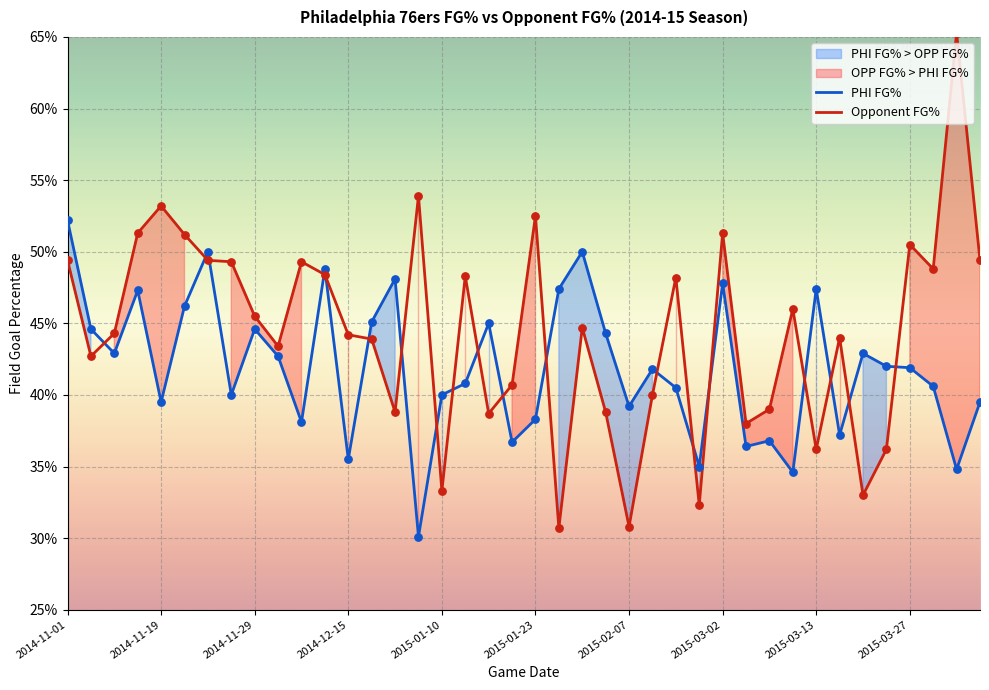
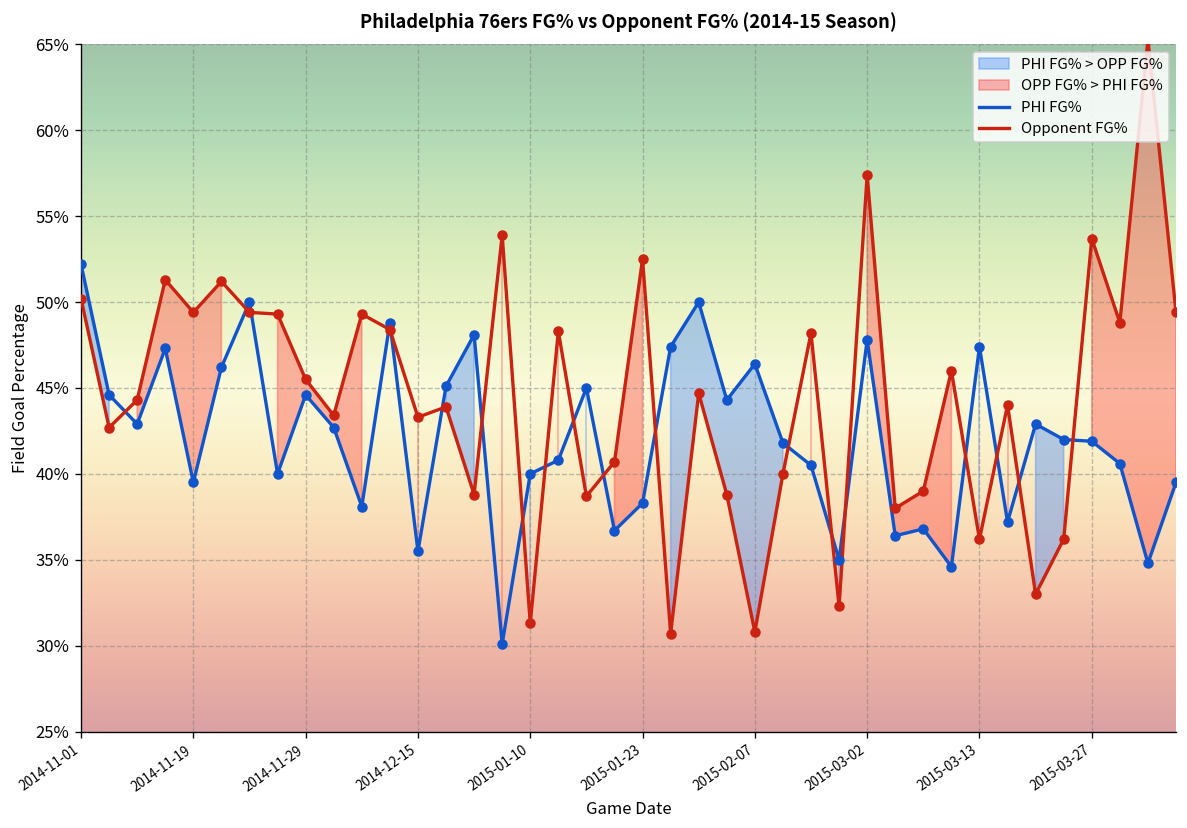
  {
    "PHI FG%": {
      "2014-11-01": "52.2%",
      "2014-11-19": "39.5%",
      "2014-11-29": "44.6%",
      "2014-12-15": "35.5%",
      "2015-01-10": "40.0%",
      "2015-01-23": "38.3%",
-     "2015-02-07": "39.2%",
+     "2015-02-07": "46.4%",
      "2015-03-02": "47.8%",
      "2015-03-13": "47.4%",
      "2015-03-27": "41.9%"
    },
    "Opponent FG%": {
-     "2014-11-01": "49.4%",
-     "2014-11-19": "53.2%",
+     "2014-11-01": "50.2%",
+     "2014-11-19": "49.4%",
      "2014-11-29": "45.5%",
-     "2014-12-15": "44.2%",
-     "2015-01-10": "33.3%",
+     "2014-12-15": "43.3%",
+     "2015-01-10": "31.3%",
      "2015-01-23": "52.5%",
      "2015-02-07": "30.8%",
-     "2015-03-02": "51.3%",
+     "2015-03-02": "57.4%",
      "2015-03-13": "36.2%",
-     "2015-03-27": "50.5%"
+     "2015-03-27": "53.7%"
    }
  }
